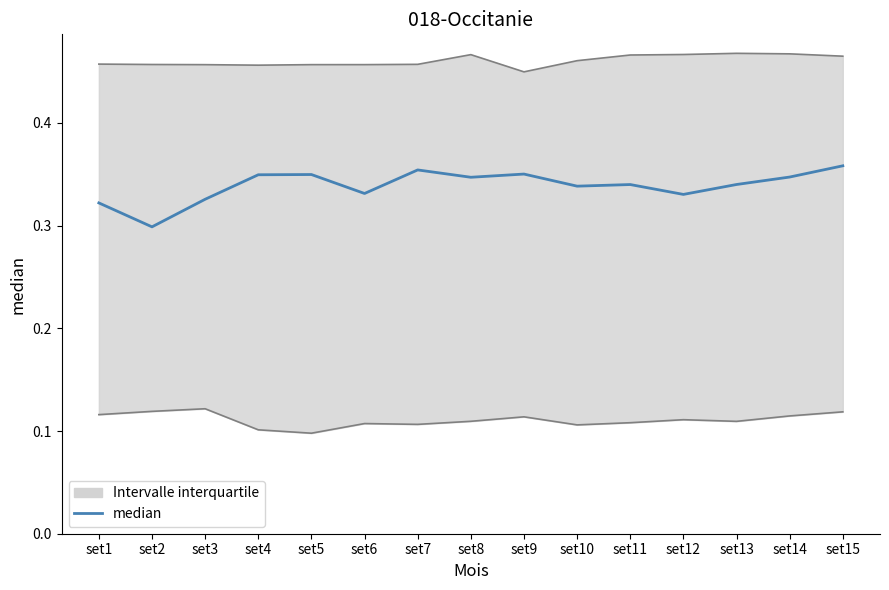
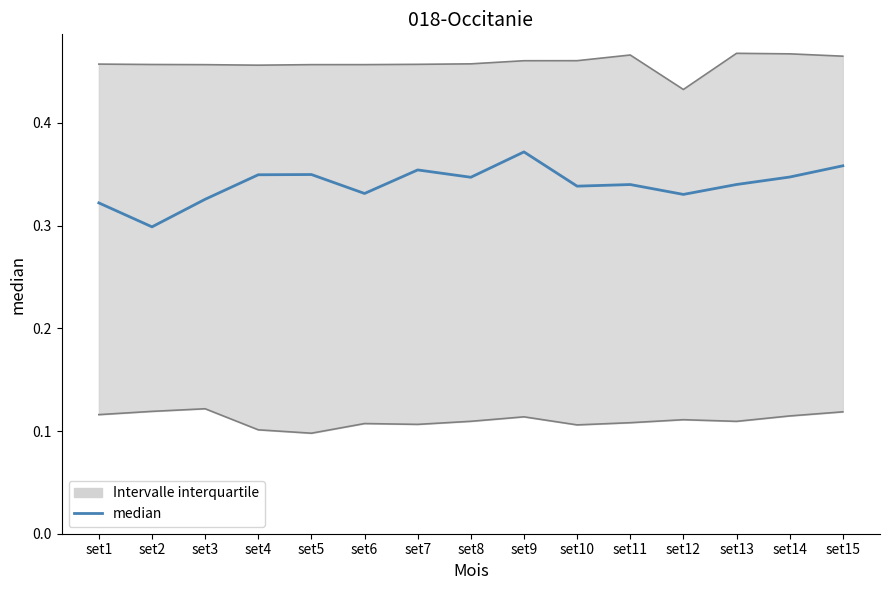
  {
    "Intervalle interquartile": {
      "set1": 0.457,
      "set2": 0.457,
      "set3": 0.457,
      "set4": 0.456,
      "set5": 0.457,
      "set6": 0.457,
      "set7": 0.457,
-     "set8": 0.467,
-     "set9": 0.450,
+     "set8": 0.458,
+     "set9": 0.461,
      "set10": 0.461,
      "set11": 0.466,
-     "set12": 0.467,
+     "set12": 0.433,
      "set13": 0.468,
      "set14": 0.467,
      "set15": 0.465
    },
    "median": {
      "set1": 0.322,
      "set2": 0.299,
      "set3": 0.326,
      "set4": 0.350,
      "set5": 0.350,
      "set6": 0.331,
      "set7": 0.354,
      "set8": 0.347,
-     "set9": 0.350,
+     "set9": 0.372,
      "set10": 0.338,
      "set11": 0.340,
      "set12": 0.330,
      "set13": 0.340,
      "set14": 0.347,
      "set15": 0.358
    }
  }
